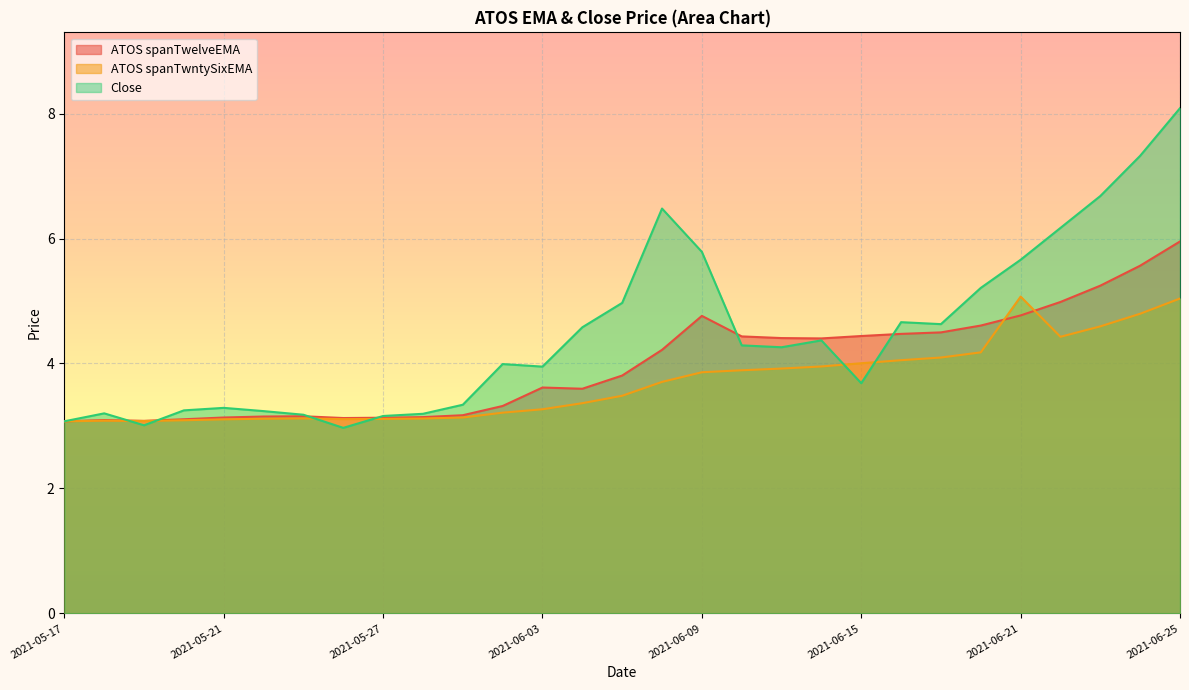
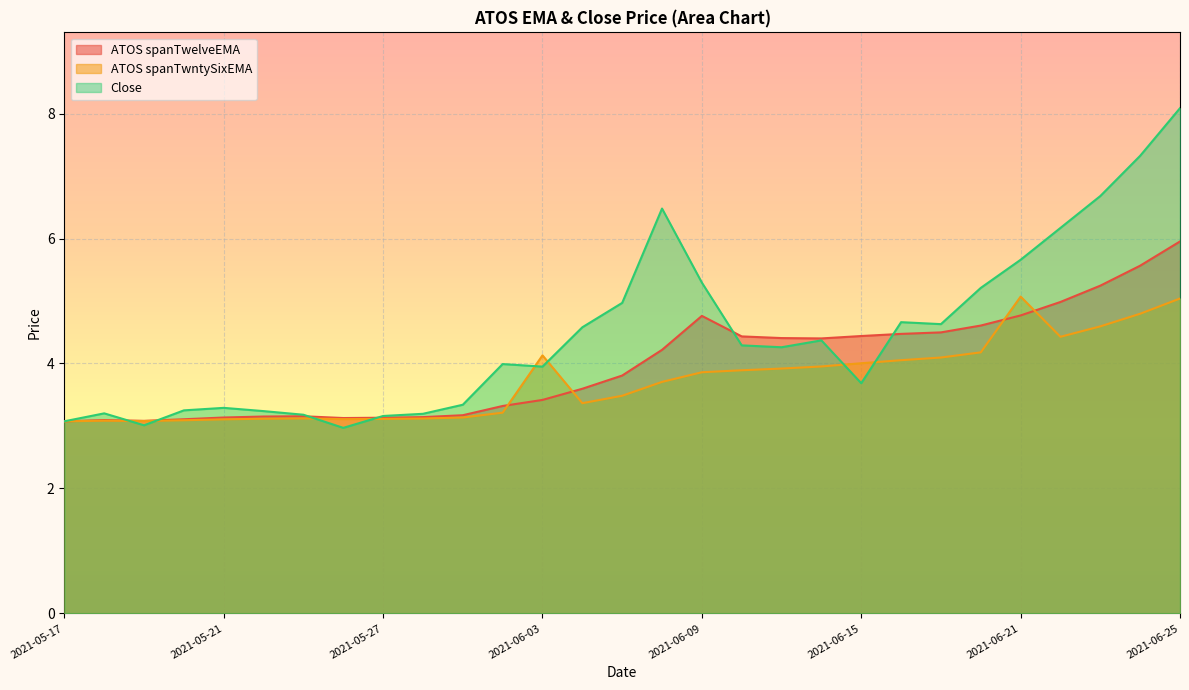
  {
    "ATOS spanTwelveEMA": {
-     "2021-06-03": 3.6,
+     "2021-06-03": 3.4,
      "2021-06-09": 4.8,
      "2021-06-15": 4.4,
      "2021-06-21": 4.8,
      "2021-06-25": 6.0
    },
    "ATOS spanTwntySixEMA": {
-     "2021-06-03": 3.3,
+     "2021-06-03": 4.1,
      "2021-06-09": 3.9,
      "2021-06-15": 4.0,
      "2021-06-21": 5.1,
      "2021-06-25": 5.0
    },
    "Close": {
      "2021-05-21": 3.3,
      "2021-06-03": 4.0,
-     "2021-06-09": 5.8,
+     "2021-06-09": 5.3,
      "2021-06-15": 3.7,
      "2021-06-21": 5.7,
      "2021-06-25": 8.1
    }
  }
